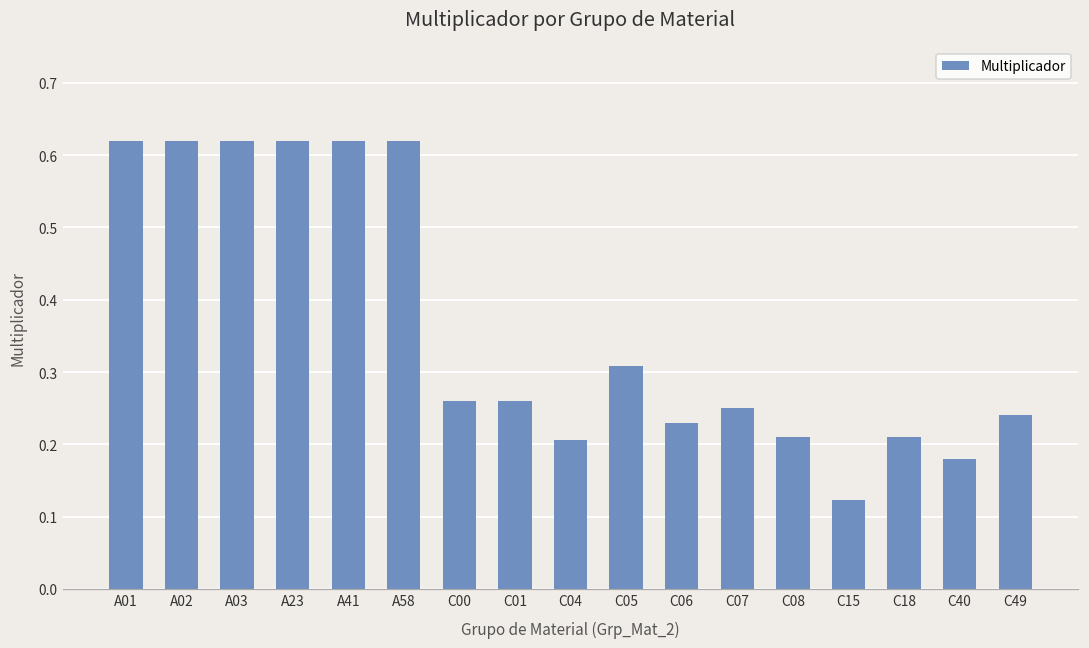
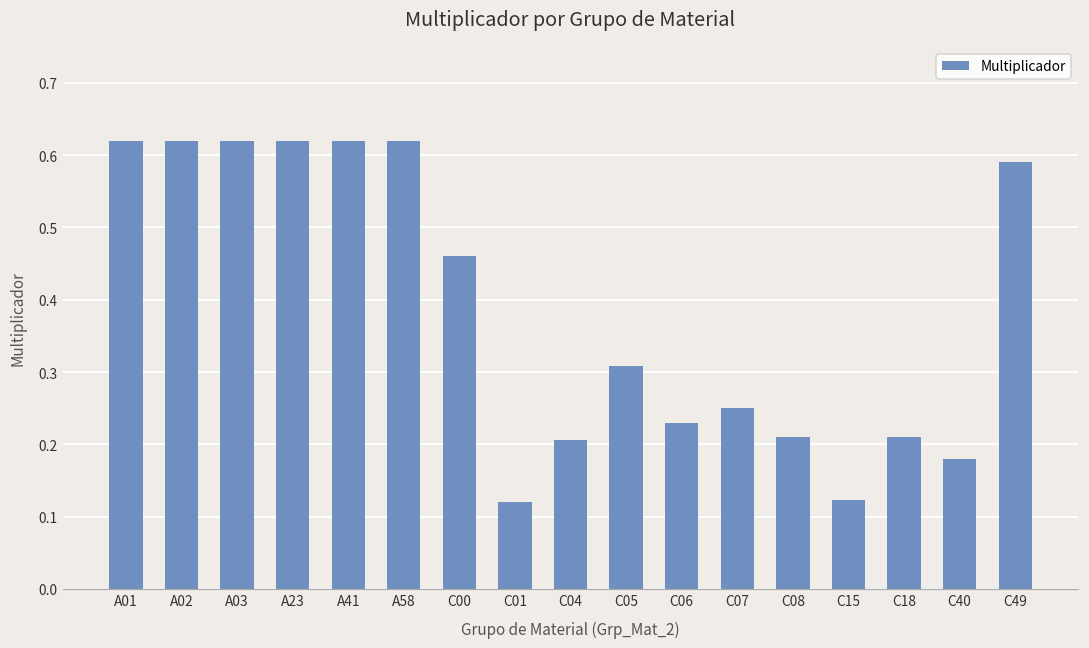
  {
    "A01": 0.62,
    "A02": 0.62,
    "A03": 0.62,
    "A23": 0.62,
    "A41": 0.62,
    "A58": 0.62,
-   "C00": 0.26,
-   "C01": 0.26,
+   "C00": 0.46,
+   "C01": 0.12,
    "C04": 0.21,
    "C05": 0.31,
    "C06": 0.23,
    "C07": 0.25,
    "C08": 0.21,
    "C15": 0.12,
    "C18": 0.21,
    "C40": 0.18,
-   "C49": 0.24
+   "C49": 0.59
  }
